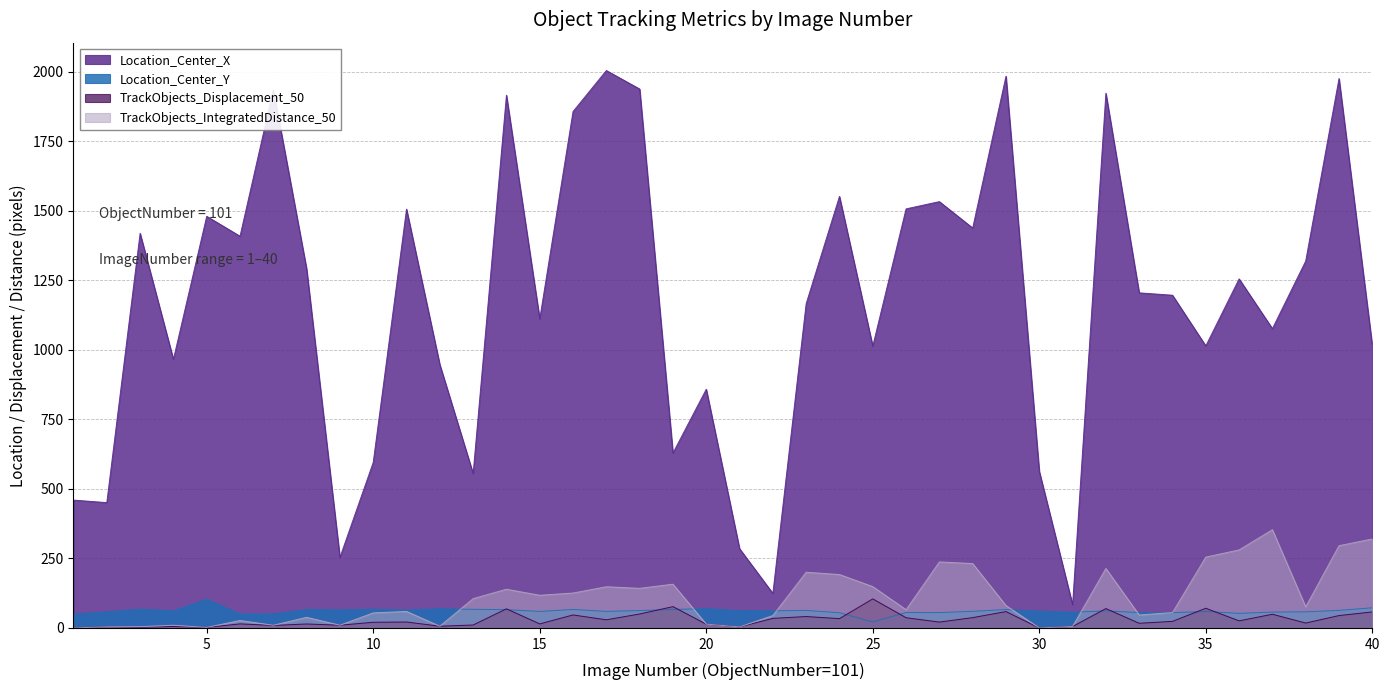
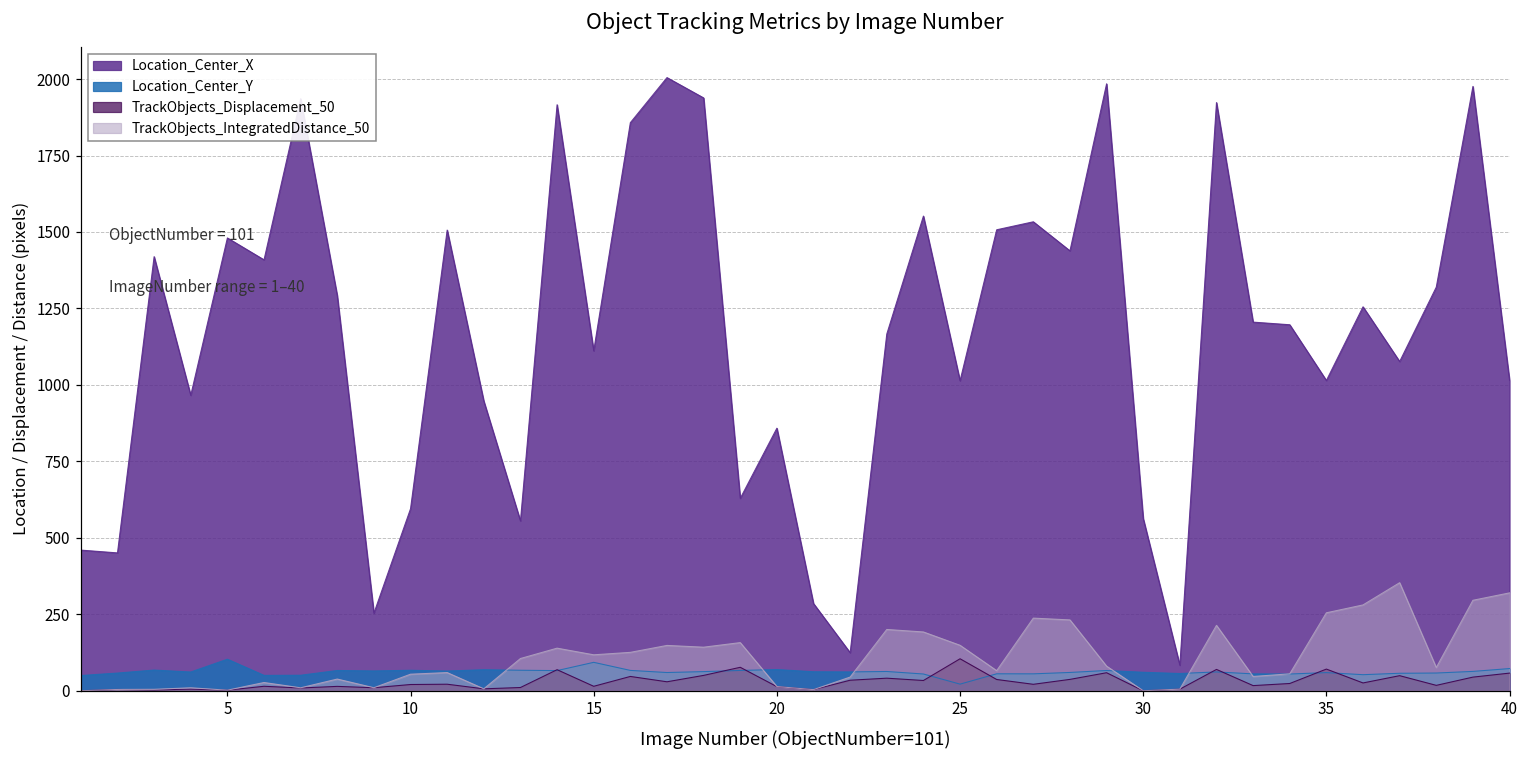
  {
    "Location_Center_Y": {
      "5": 100,
      "10": 70,
-     "15": 60,
+     "15": 90,
      "20": 70,
      "25": 20,
      "30": 60,
      "35": 60,
      "40": 70
    },
    "TrackObjects_IntegratedDistance_50": {
      "10": 50,
      "15": 120,
      "25": 150,
      "35": 250,
      "40": 320
    }
  }
